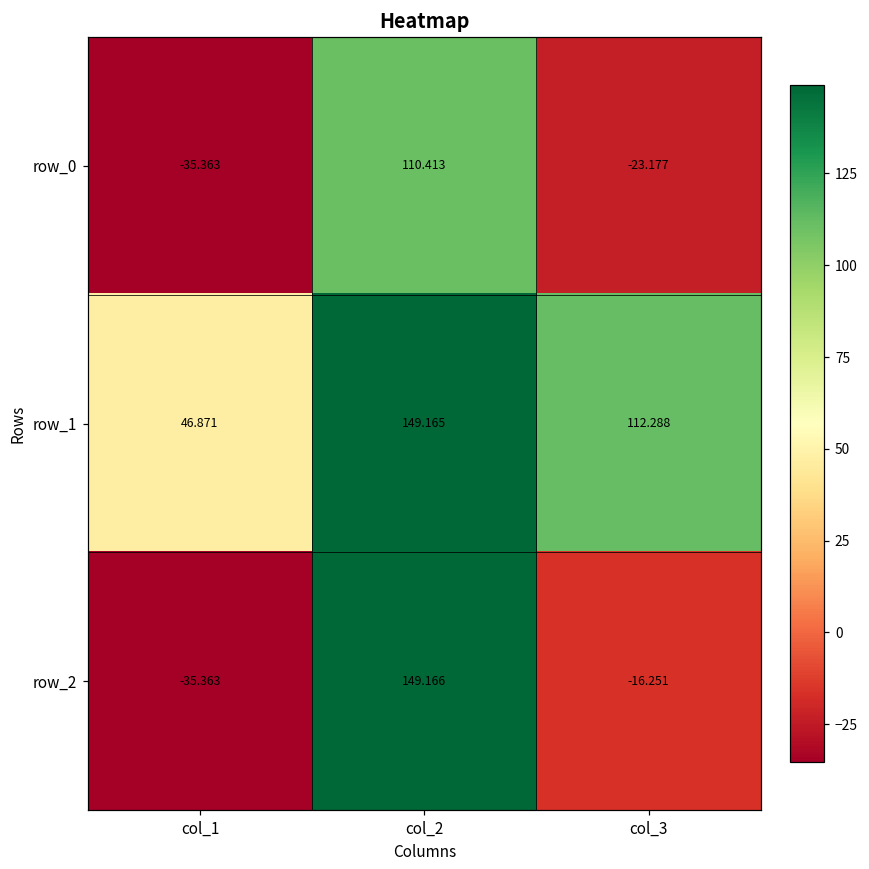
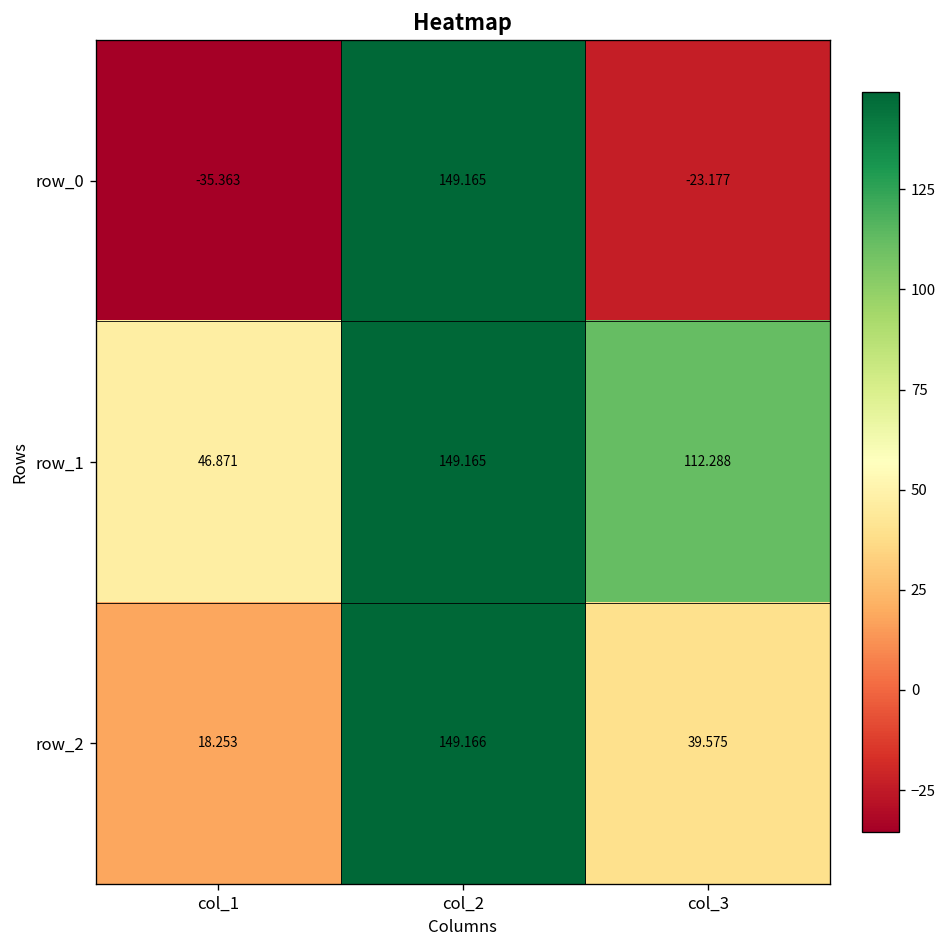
  {
    "row_0": {
      "col_1": -35.363,
-     "col_2": 110.413,
+     "col_2": 149.165,
      "col_3": -23.177
    },
    "row_1": {
      "col_1": 46.871,
      "col_2": 149.165,
      "col_3": 112.288
    },
    "row_2": {
-     "col_1": -35.363,
+     "col_1": 18.253,
      "col_2": 149.166,
-     "col_3": -16.251
+     "col_3": 39.575
    }
  }
